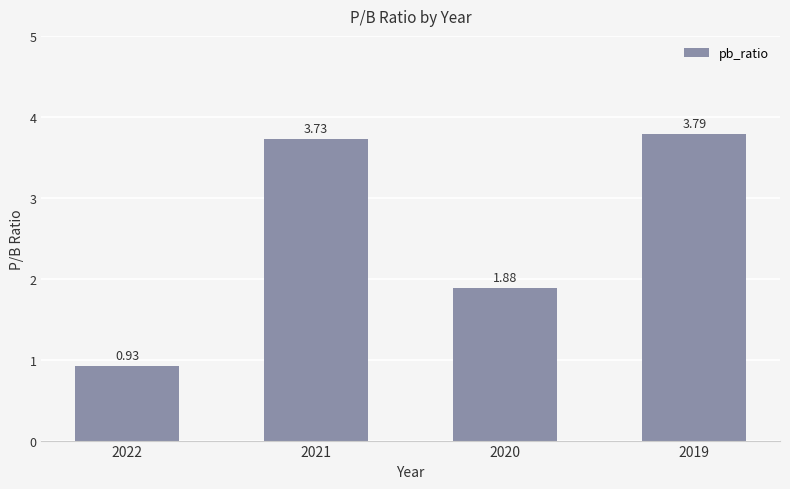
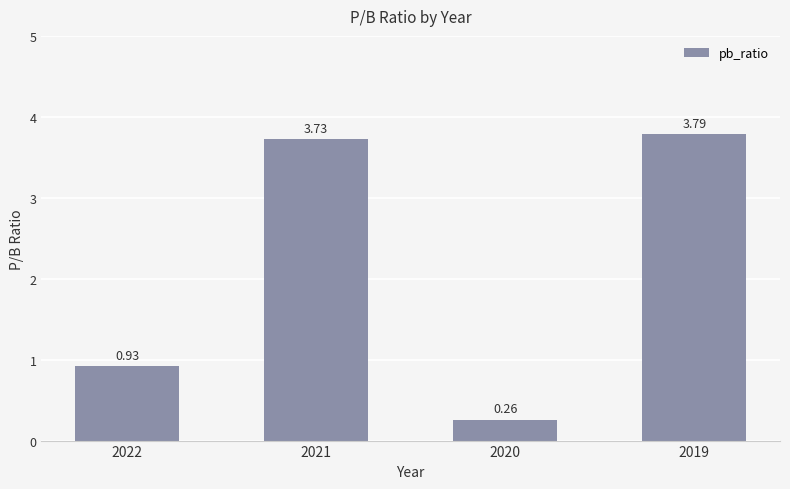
  {
    "2022": 0.93,
    "2021": 3.73,
-   "2020": 1.88,
+   "2020": 0.26,
    "2019": 3.79
  }
